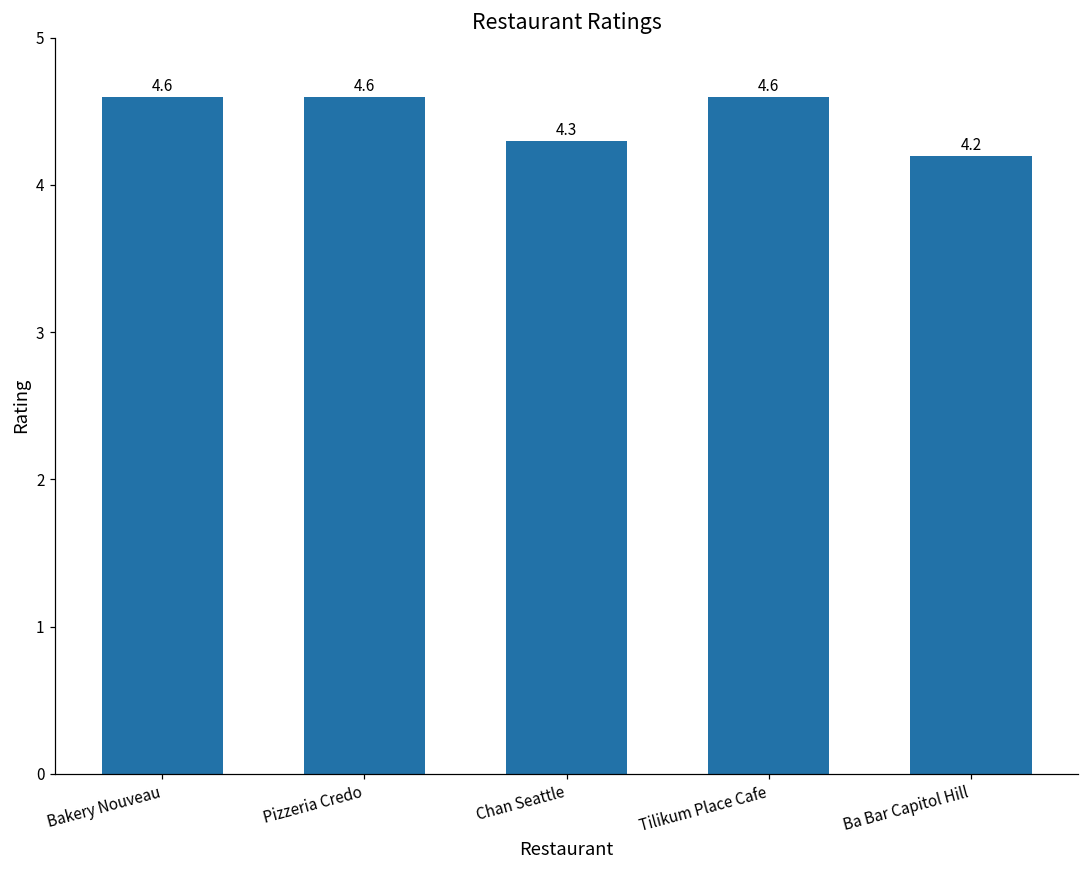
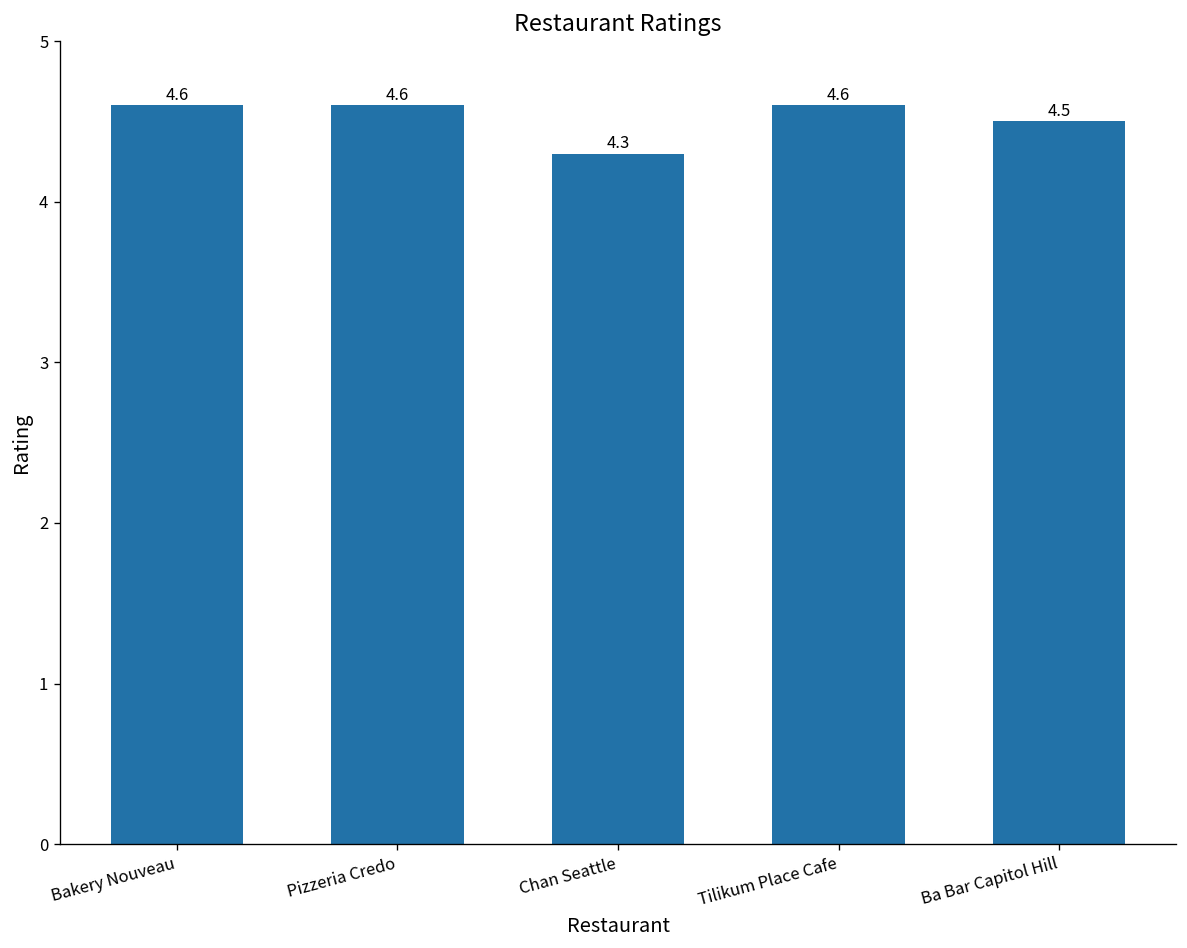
  {
    "Bakery Nouveau": 4.6,
    "Pizzeria Credo": 4.6,
    "Chan Seattle": 4.3,
    "Tilikum Place Cafe": 4.6,
-   "Ba Bar Capitol Hill": 4.2
+   "Ba Bar Capitol Hill": 4.5
  }
